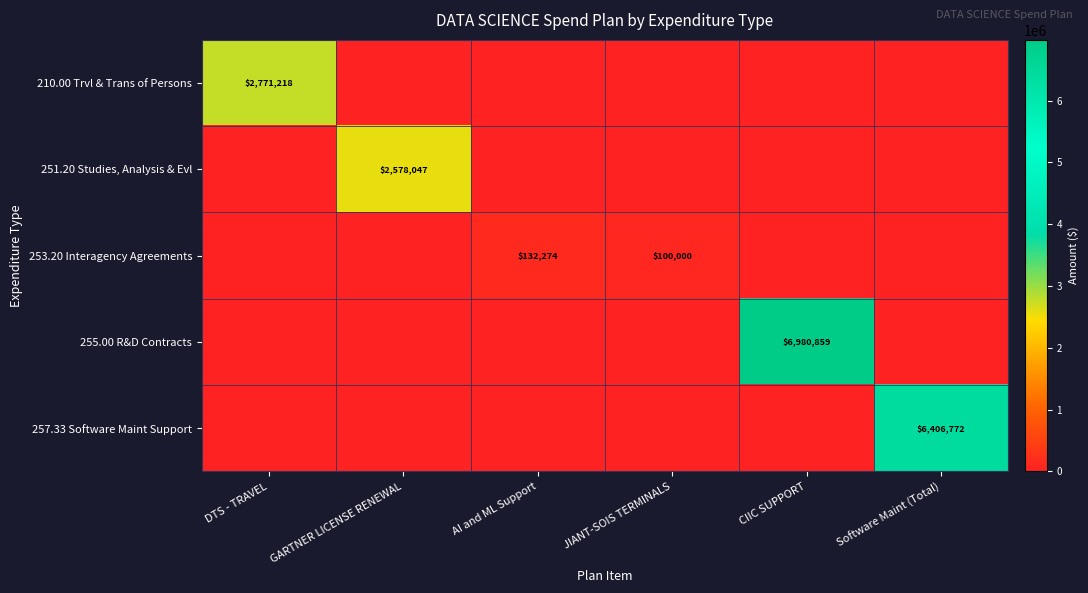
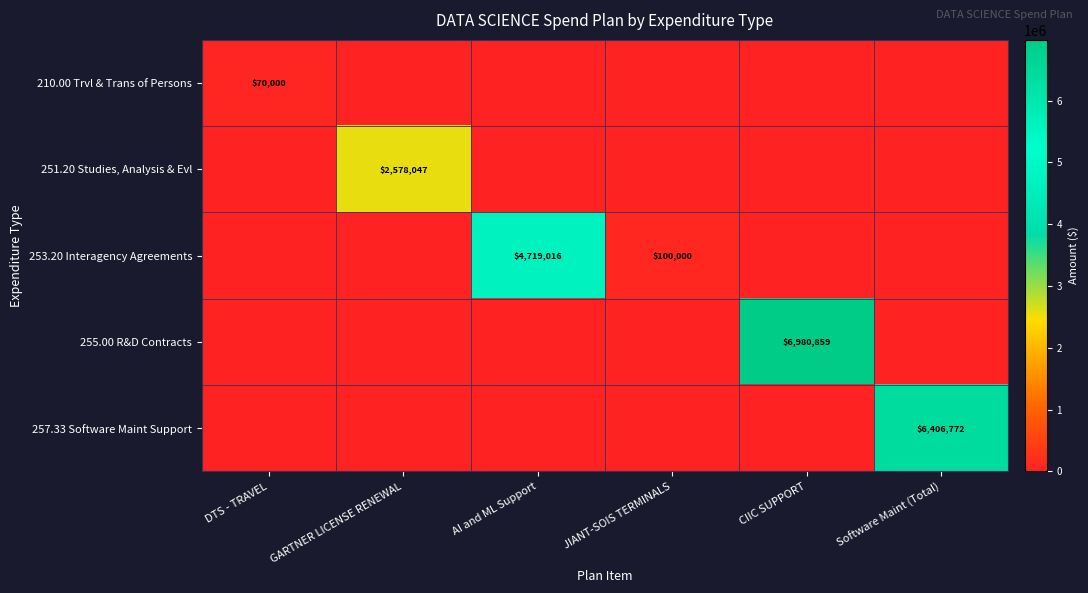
  {
    "210.00 Trvl & Trans of Persons": {
-     "DTS - TRAVEL": "$2,771,218"
+     "DTS - TRAVEL": "$70,000"
    },
    "251.20 Studies, Analysis & Evl": {
      "GARTNER LICENSE RENEWAL": "$2,578,047"
    },
    "253.20 Interagency Agreements": {
-     "AI and ML Support": "$132,274",
+     "AI and ML Support": "$4,719,016",
      "JIANT-SOIS TERMINALS": "$100,000"
    },
    "255.00 R&D Contracts": {
      "CIIC SUPPORT": "$6,980,859"
    },
    "257.33 Software Maint Support": {
      "Software Maint (Total)": "$6,406,772"
    }
  }
